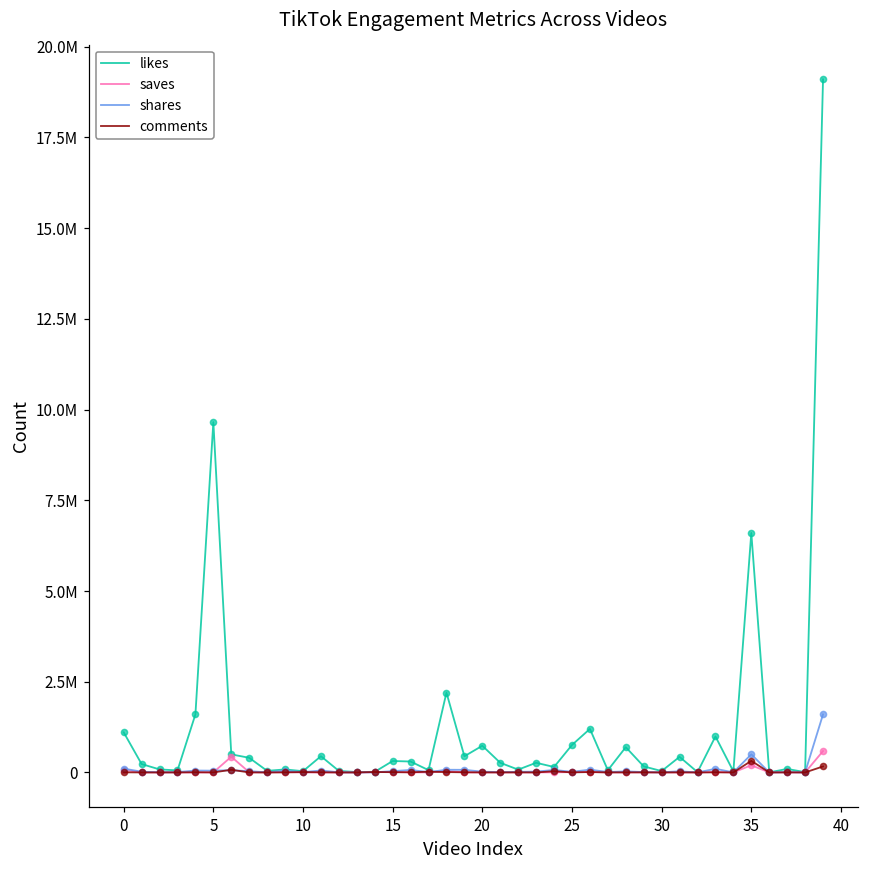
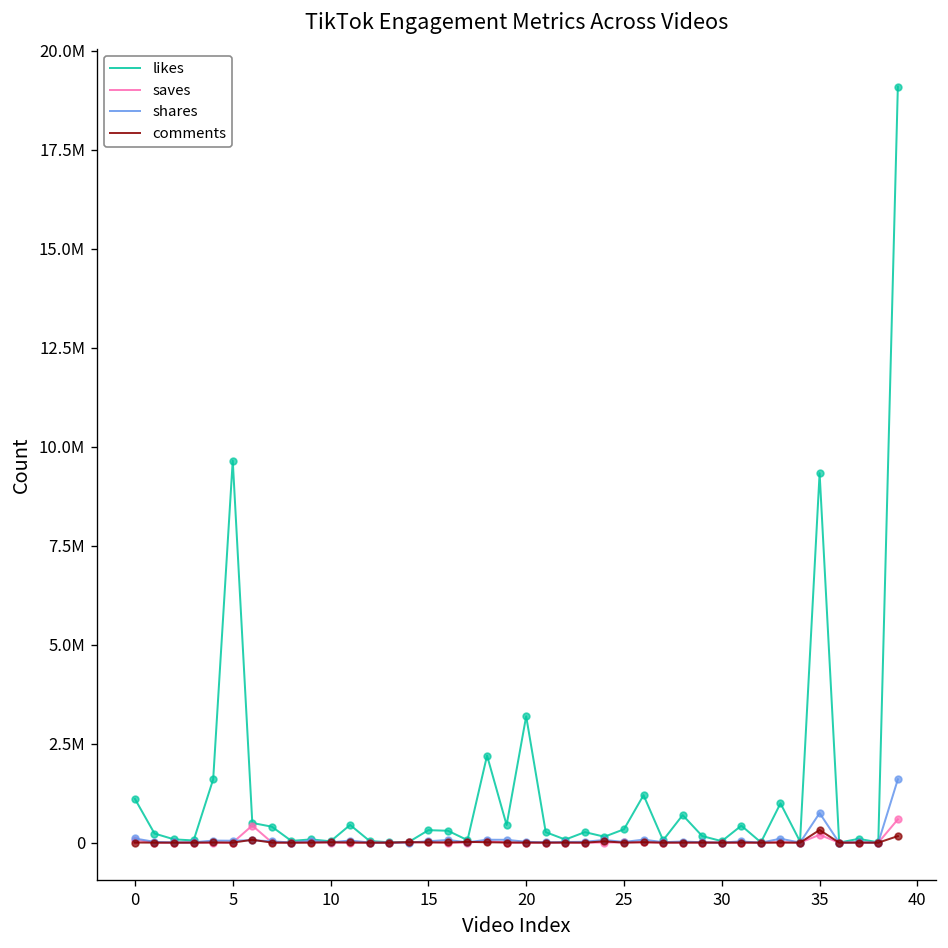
  {
    "likes": {
      "0": 1100000,
      "5": 9700000,
      "15": 300000,
-     "20": 700000,
-     "25": 800000,
-     "35": 6600000
+     "20": 3200000,
+     "25": 300000,
+     "35": 9300000
    },
    "saves": {
      "35": 200000
    },
    "shares": {
-     "35": 500000
+     "35": 700000
    },
    "comments": {
      "35": 300000
    }
  }
